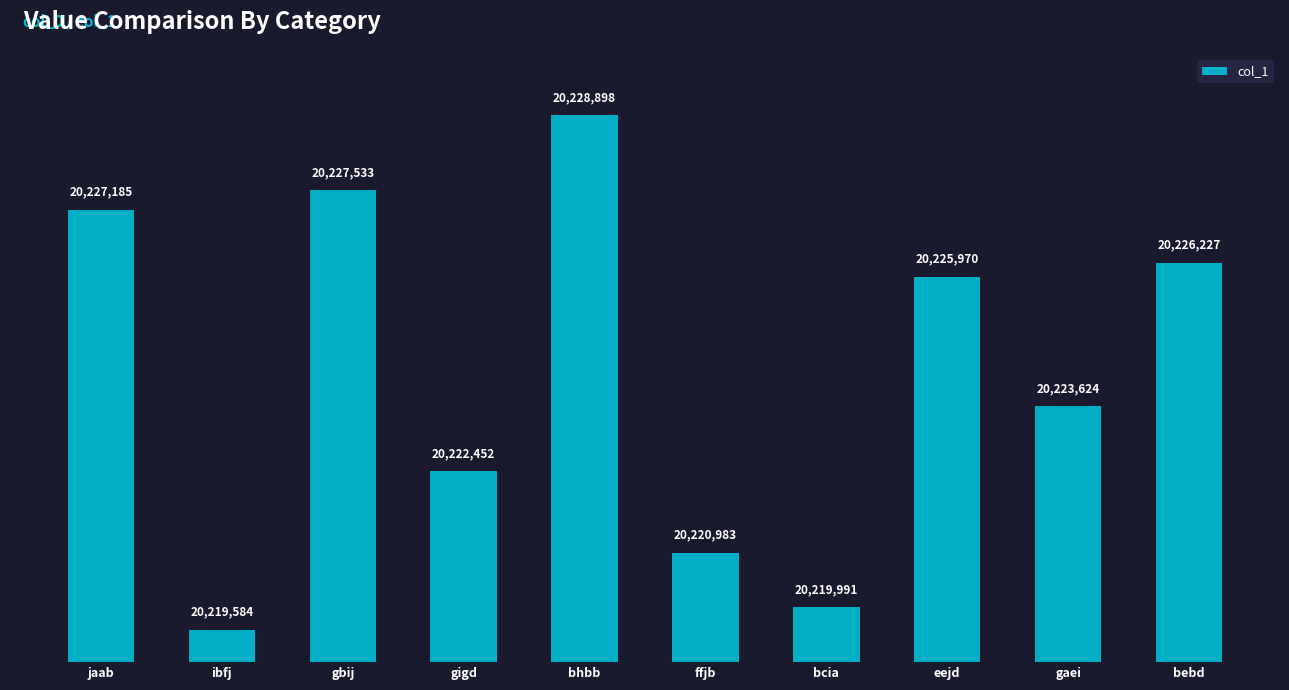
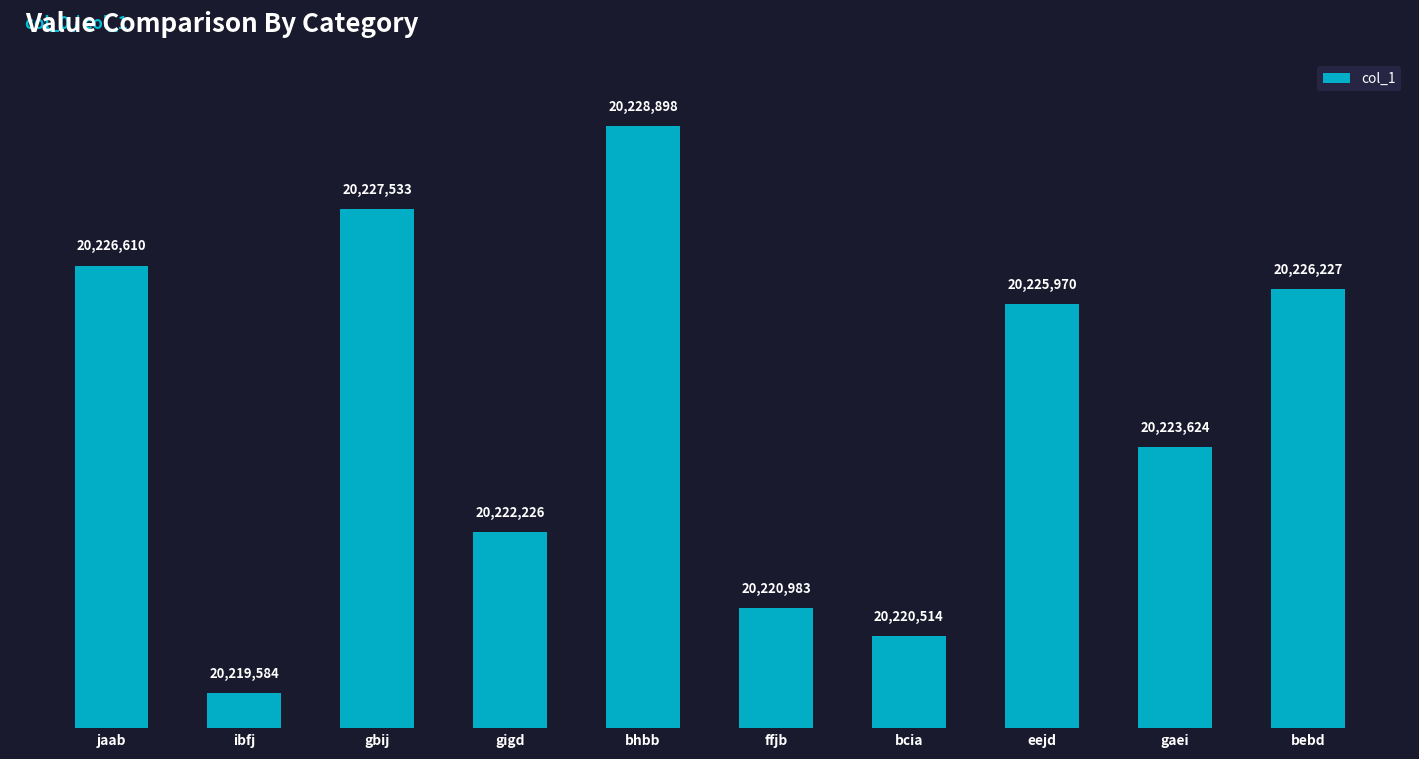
  {
-   "jaab": "20,227,185",
+   "jaab": "20,226,610",
    "ibfj": "20,219,584",
    "gbij": "20,227,533",
-   "gigd": "20,222,452",
+   "gigd": "20,222,226",
    "bhbb": "20,228,898",
    "ffjb": "20,220,983",
-   "bcia": "20,219,991",
+   "bcia": "20,220,514",
    "eejd": "20,225,970",
    "gaei": "20,223,624",
    "bebd": "20,226,227"
  }
